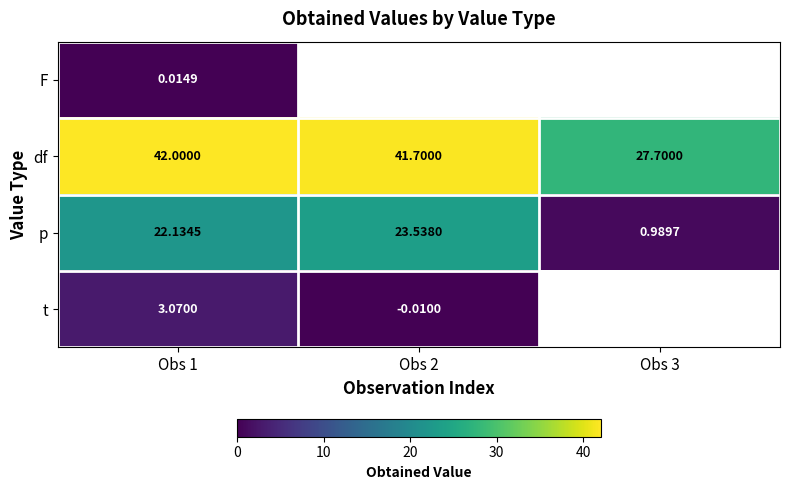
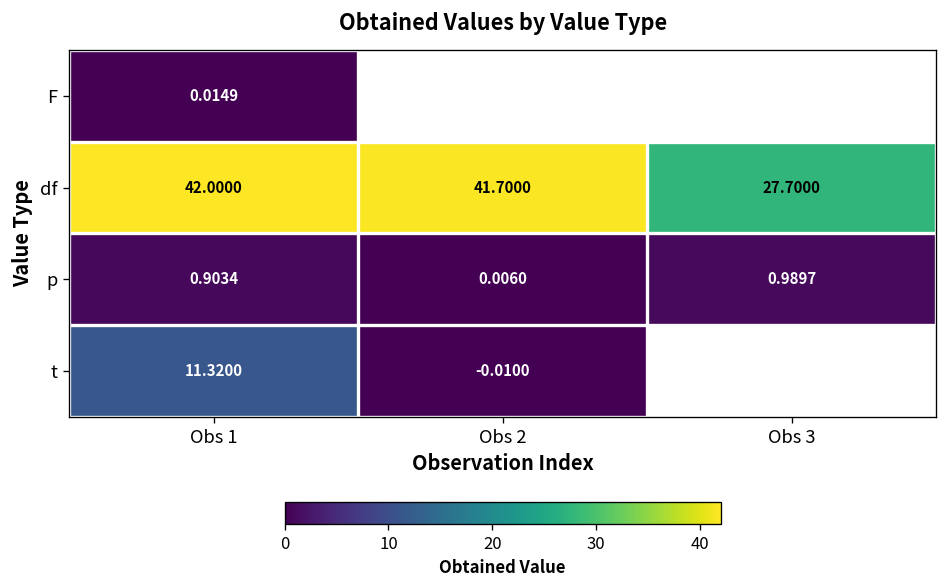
  {
    "F": {
      "Obs 1": 0.0149
    },
    "df": {
      "Obs 1": 42.0000,
      "Obs 2": 41.7000,
      "Obs 3": 27.7000
    },
    "p": {
-     "Obs 1": 22.1345,
-     "Obs 2": 23.5380,
+     "Obs 1": 0.9034,
+     "Obs 2": 0.0060,
      "Obs 3": 0.9897
    },
    "t": {
-     "Obs 1": 3.0700,
+     "Obs 1": 11.3200,
      "Obs 2": -0.0100
    }
  }
